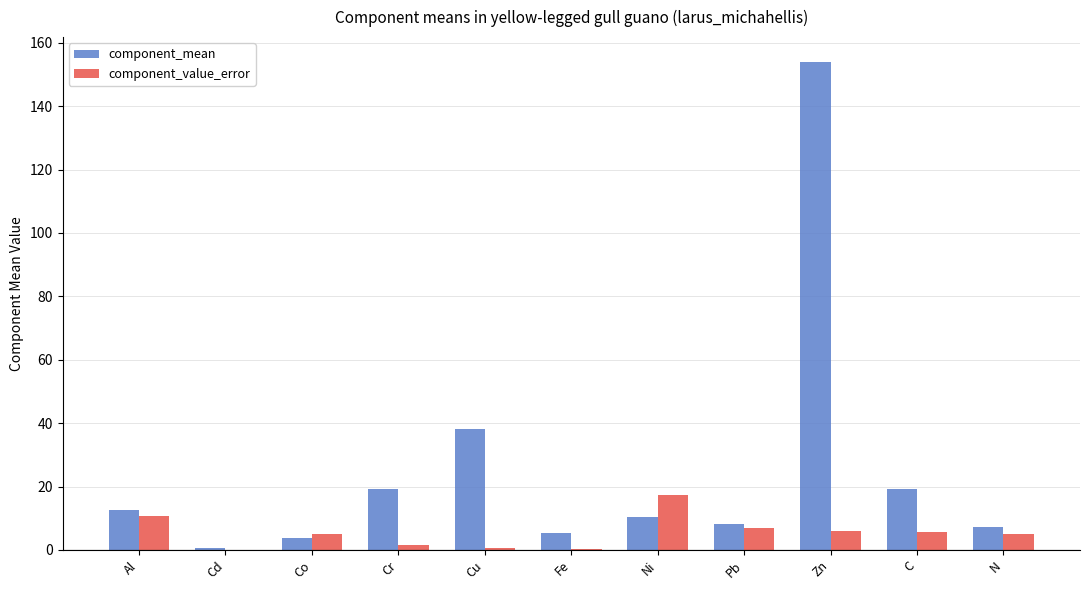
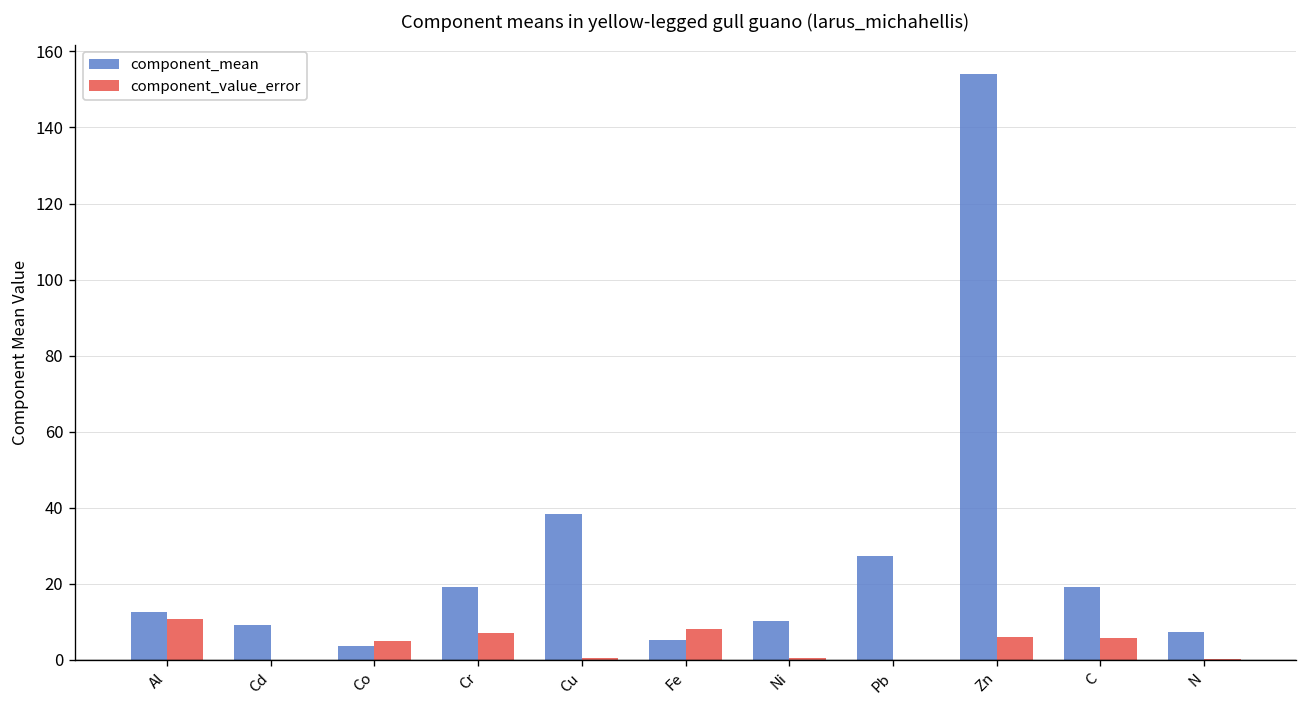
  {
    "component_mean": {
      "Al": 13,
-     "Cd": 1,
+     "Cd": 9,
      "Co": 4,
      "Cr": 19,
      "Cu": 38,
      "Fe": 5,
      "Ni": 10,
-     "Pb": 8,
+     "Pb": 27,
      "Zn": 154,
      "C": 19,
      "N": 7
    },
    "component_value_error": {
      "Al": 11,
      "Co": 5,
-     "Cr": 2,
-     "Fe": 0,
-     "Ni": 17,
-     "Pb": 7,
+     "Cr": 7,
+     "Fe": 8,
+     "Ni": 1,
+     "Pb": 0,
      "Zn": 6,
      "C": 6,
-     "N": 5
+     "N": 0
    }
  }
